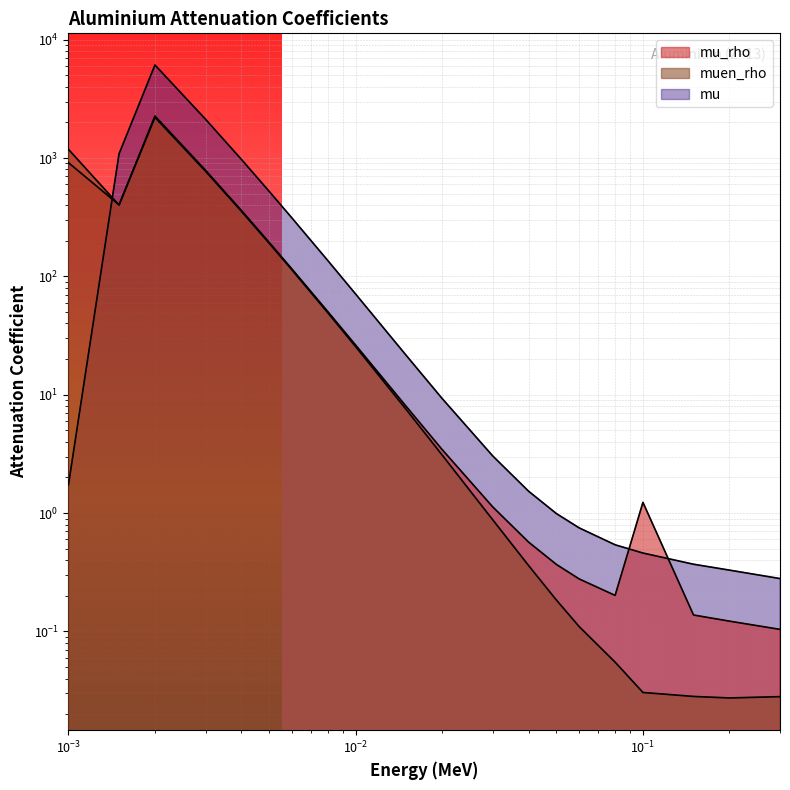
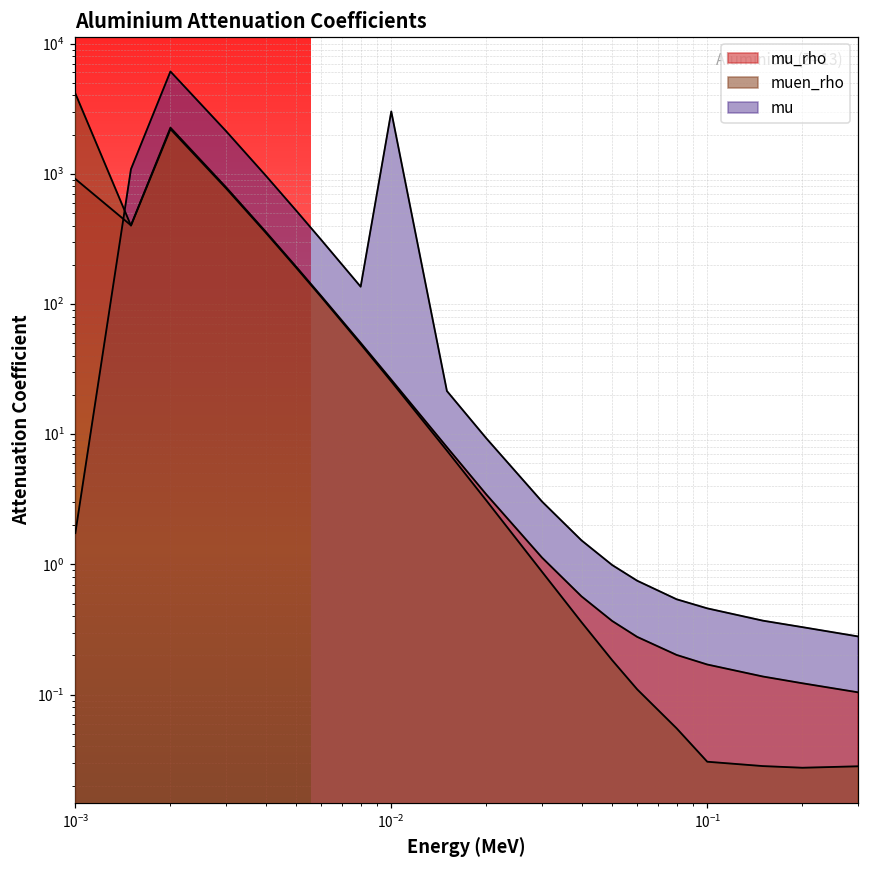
  {
    "mu_rho": {
      "10^-3": 900,
-     "10^-1": 1.2
+     "10^-1": 0.17
    },
    "muen_rho": {
-     "10^-3": 1200,
+     "10^-3": 4100,
      "10^-1": 0.031
    },
    "mu": {
      "10^-3": 1.7,
-     "10^-2": 70,
+     "10^-2": 3000,
      "10^-1": 0.46
    }
  }
